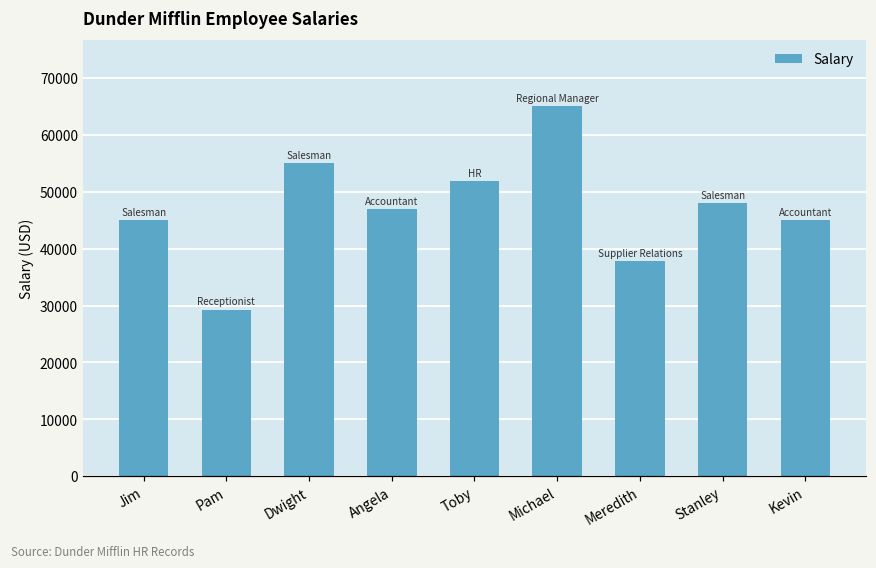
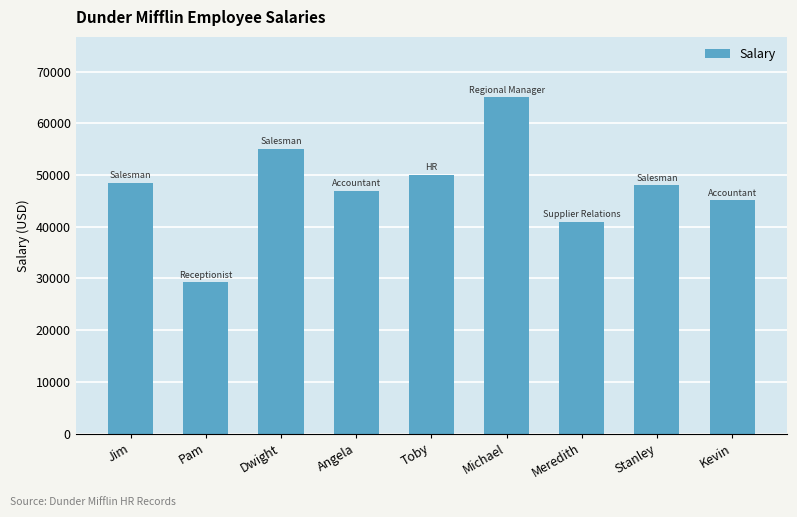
  {
-   "Jim": 45000,
+   "Jim": 48000,
    "Pam": 29000,
    "Dwight": 55000,
    "Angela": 47000,
-   "Toby": 52000,
+   "Toby": 50000,
    "Michael": 65000,
-   "Meredith": 38000,
+   "Meredith": 41000,
    "Stanley": 48000,
    "Kevin": 45000
  }
